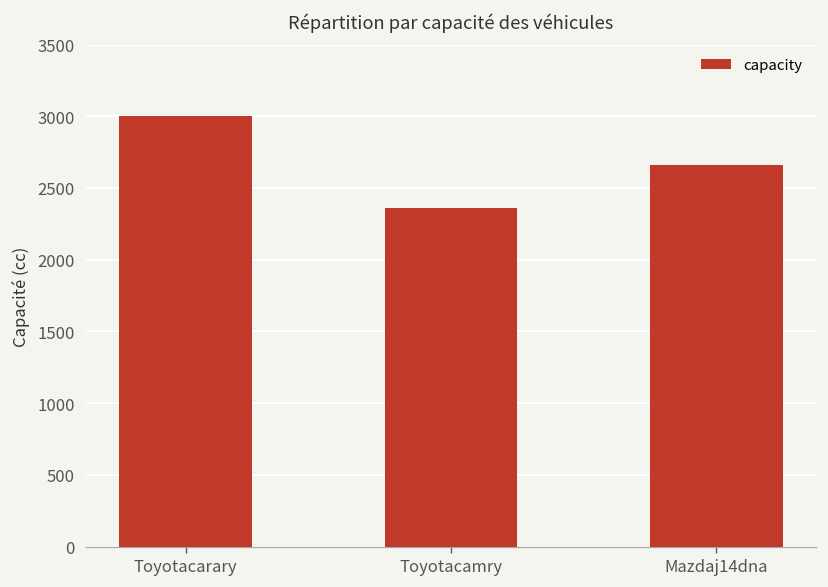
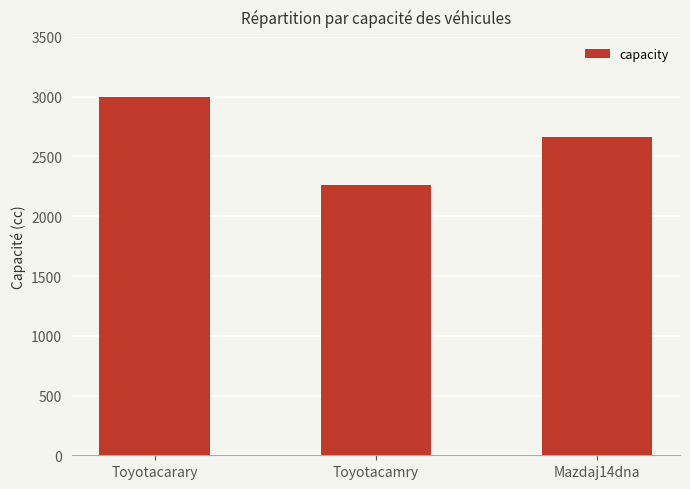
  {
    "Toyotacarary": 3000,
-   "Toyotacamry": 2360,
+   "Toyotacamry": 2270,
    "Mazdaj14dna": 2660
  }
